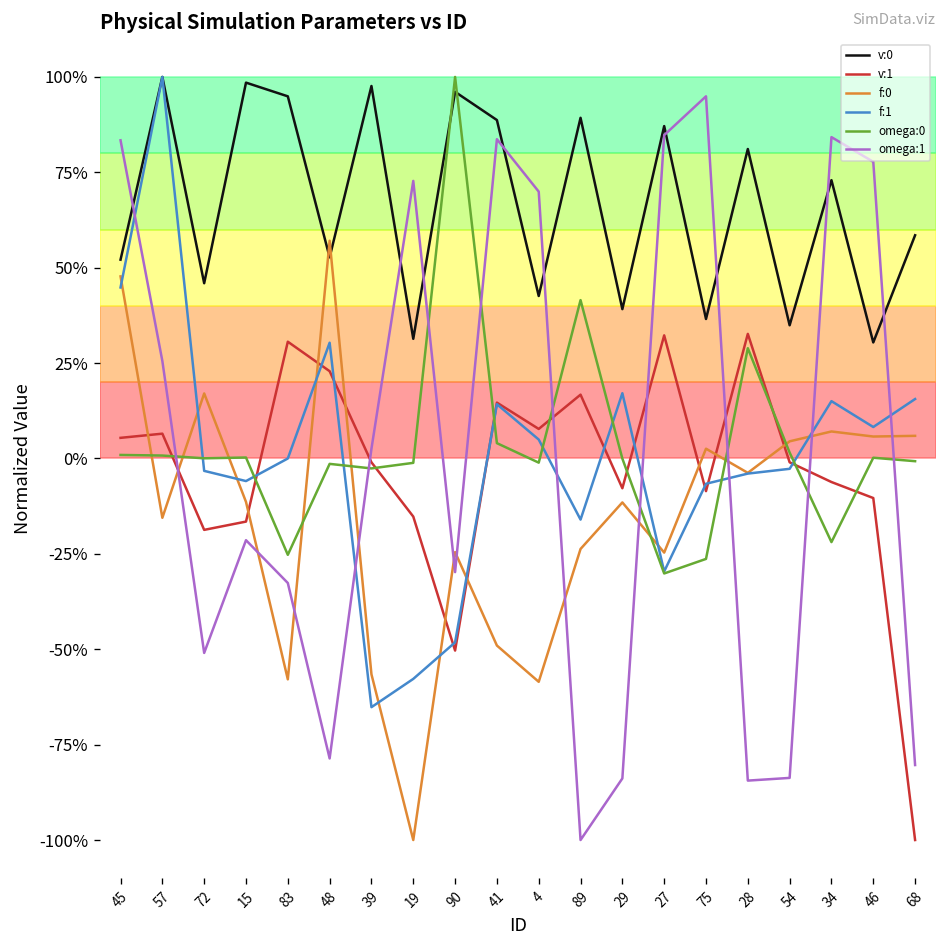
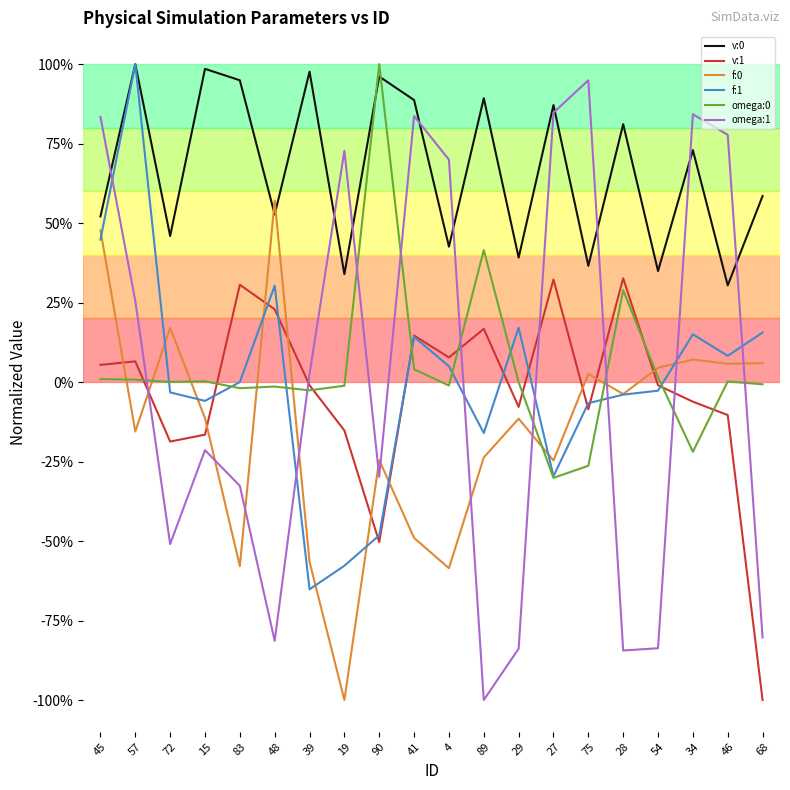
  {
    "v:0": {
      "45": "52%",
      "72": "46%",
      "15": "99%",
      "83": "95%",
      "48": "53%",
      "39": "98%",
-     "19": "31%",
+     "19": "34%",
      "90": "96%",
      "41": "89%",
      "4": "43%",
      "89": "89%",
      "29": "39%",
      "27": "87%",
      "75": "37%",
      "28": "81%",
      "54": "35%",
      "34": "73%",
      "46": "30%",
      "68": "59%"
    },
    "v:1": {
      "45": "5%",
      "57": "7%",
      "72": "-19%",
      "15": "-17%",
      "83": "31%",
      "48": "23%",
      "39": "-1%",
      "19": "-15%",
      "90": "-50%",
      "4": "8%",
      "89": "17%",
      "29": "-8%",
      "27": "32%",
      "75": "-9%",
      "28": "33%",
      "54": "-1%",
      "34": "-6%",
      "46": "-10%",
      "68": "-100%"
    },
    "f:0": {
      "45": "48%",
      "57": "-16%",
      "72": "17%",
      "15": "-11%",
      "83": "-58%",
      "48": "57%",
      "39": "-57%",
      "19": "-100%",
      "90": "-25%",
      "41": "-49%",
      "4": "-59%",
      "89": "-24%",
      "29": "-12%",
      "27": "-25%",
      "75": "3%",
      "54": "4%",
      "34": "7%",
      "46": "6%",
      "68": "6%"
    },
    "f:1": {
      "45": "45%",
      "72": "-3%",
      "15": "-6%",
      "83": "0%",
      "48": "30%",
      "39": "-65%",
      "19": "-58%",
      "90": "-48%",
      "4": "5%",
      "89": "-16%",
      "29": "17%",
      "75": "-7%",
      "54": "-3%",
      "34": "15%",
      "46": "8%",
      "68": "16%"
    },
    "omega:0": {
      "45": "1%",
      "57": "1%",
      "72": "0%",
      "15": "0%",
-     "83": "-25%",
+     "83": "-2%",
      "48": "-1%",
      "39": "-3%",
      "19": "-1%",
      "90": "100%",
      "41": "4%",
      "4": "-1%",
      "89": "42%",
      "29": "0%",
      "75": "-26%",
      "28": "29%",
      "54": "2%",
      "34": "-22%",
      "46": "0%",
      "68": "-1%"
    },
    "omega:1": {
      "45": "83%",
      "57": "26%",
      "72": "-51%",
      "15": "-21%",
      "83": "-33%",
-     "48": "-79%",
+     "48": "-81%",
      "39": "3%",
      "19": "73%",
      "90": "-30%",
      "41": "84%",
      "4": "70%",
      "89": "-100%",
      "29": "-84%",
      "27": "85%",
      "75": "95%",
      "28": "-84%",
      "54": "-84%",
      "34": "84%",
      "46": "78%",
      "68": "-80%"
    }
  }
